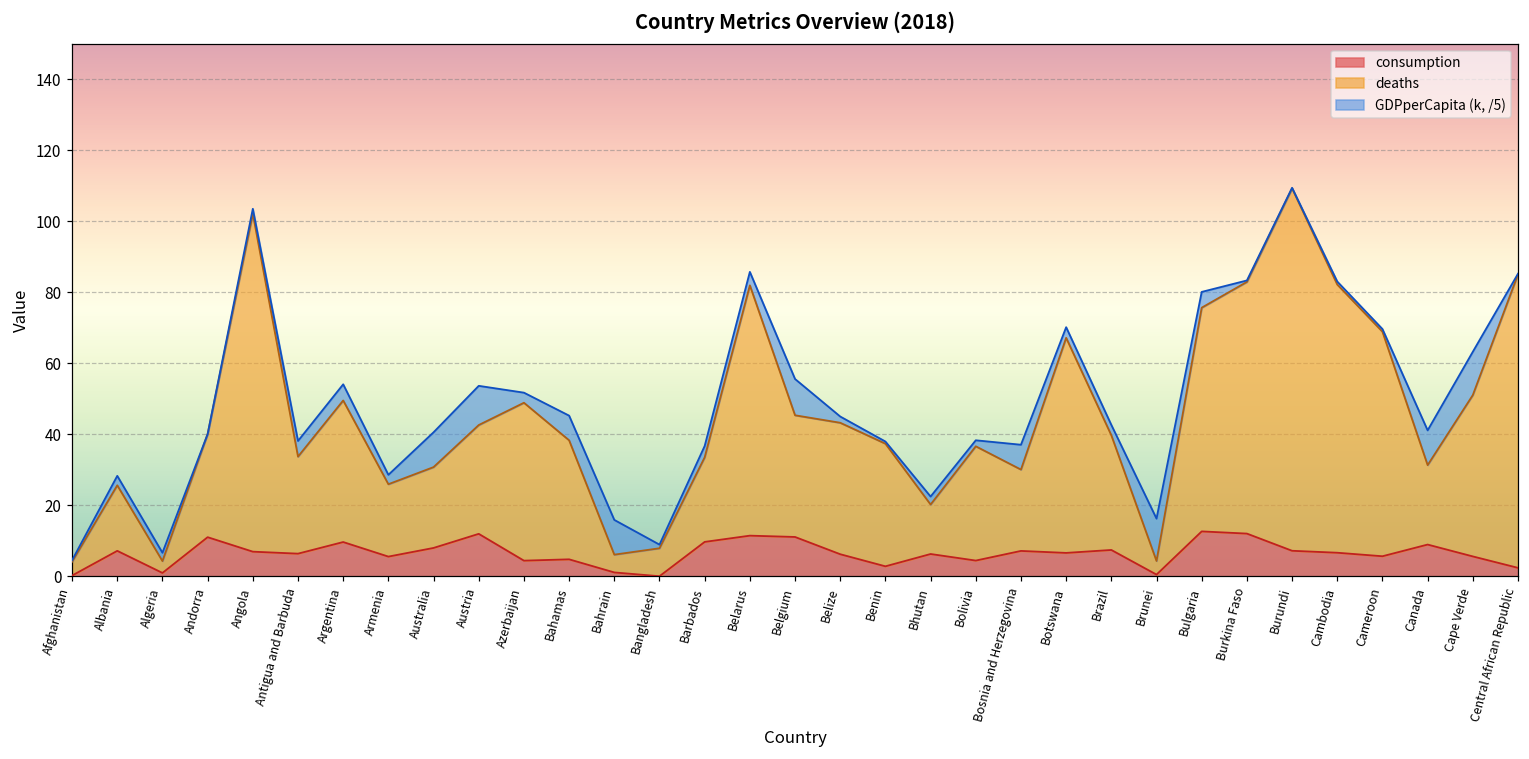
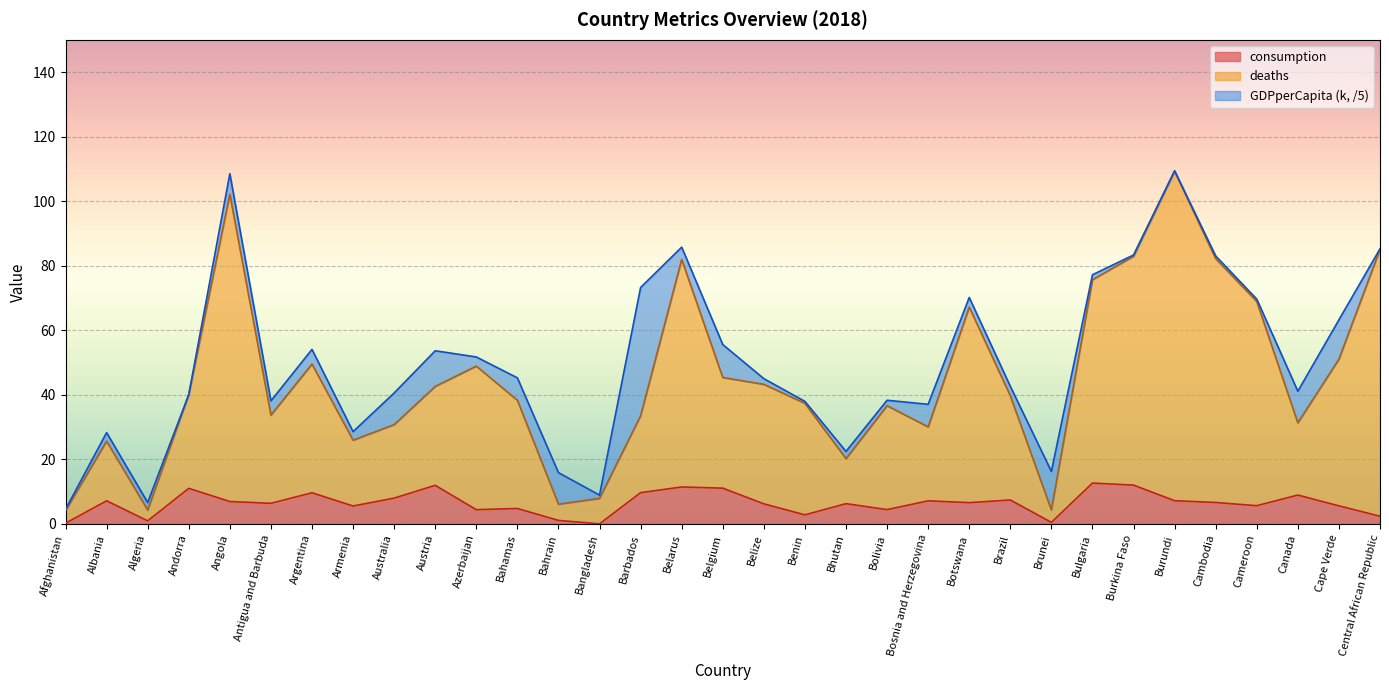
  {
    "consumption": {
      "Afghanistan": 0,
      "Albania": 7,
      "Algeria": 1,
      "Andorra": 11,
      "Angola": 7,
      "Antigua and Barbuda": 6,
      "Argentina": 10,
      "Armenia": 6,
      "Australia": 8,
      "Austria": 12,
      "Azerbaijan": 4,
      "Bahamas": 5,
      "Bahrain": 1,
      "Bangladesh": 0,
      "Barbados": 10,
      "Belarus": 11,
      "Belgium": 11,
      "Belize": 6,
      "Benin": 3,
      "Bhutan": 6,
      "Bolivia": 4,
      "Bosnia and Herzegovina": 7,
      "Botswana": 7,
      "Brazil": 7,
      "Brunei": 0,
      "Bulgaria": 13,
      "Burkina Faso": 12,
      "Burundi": 7,
      "Cambodia": 7,
      "Cameroon": 6,
      "Canada": 9,
      "Cape Verde": 6,
      "Central African Republic": 2
    },
    "deaths": {
      "Albania": 18,
      "Algeria": 3,
      "Angola": 95,
      "Antigua and Barbuda": 27,
      "Argentina": 40,
      "Armenia": 20,
      "Australia": 23,
      "Austria": 31,
      "Azerbaijan": 44,
      "Bahamas": 34,
      "Bahrain": 5,
      "Bangladesh": 8,
      "Barbados": 24,
      "Belarus": 71,
      "Belgium": 34,
      "Belize": 37,
      "Bhutan": 14,
      "Bolivia": 32,
      "Bosnia and Herzegovina": 23,
      "Botswana": 61,
      "Brazil": 32,
      "Brunei": 4,
      "Bulgaria": 63,
      "Cambodia": 76,
      "Canada": 22,
      "Cape Verde": 45
    },
    "GDPperCapita (k, /5)": {
      "Albania": 3,
      "Algeria": 2,
-     "Angola": 1,
+     "Angola": 6,
      "Antigua and Barbuda": 4,
      "Argentina": 5,
      "Armenia": 3,
      "Australia": 10,
      "Austria": 11,
      "Azerbaijan": 3,
      "Bahamas": 7,
      "Bahrain": 10,
      "Bangladesh": 1,
-     "Barbados": 3,
+     "Barbados": 40,
      "Belarus": 4,
      "Belgium": 10,
      "Belize": 2,
      "Bhutan": 2,
      "Bolivia": 2,
      "Bosnia and Herzegovina": 7,
      "Botswana": 3,
      "Brazil": 3,
      "Brunei": 12,
-     "Bulgaria": 4,
+     "Bulgaria": 2,
      "Cambodia": 1,
      "Canada": 10,
      "Cape Verde": 12
    }
  }
